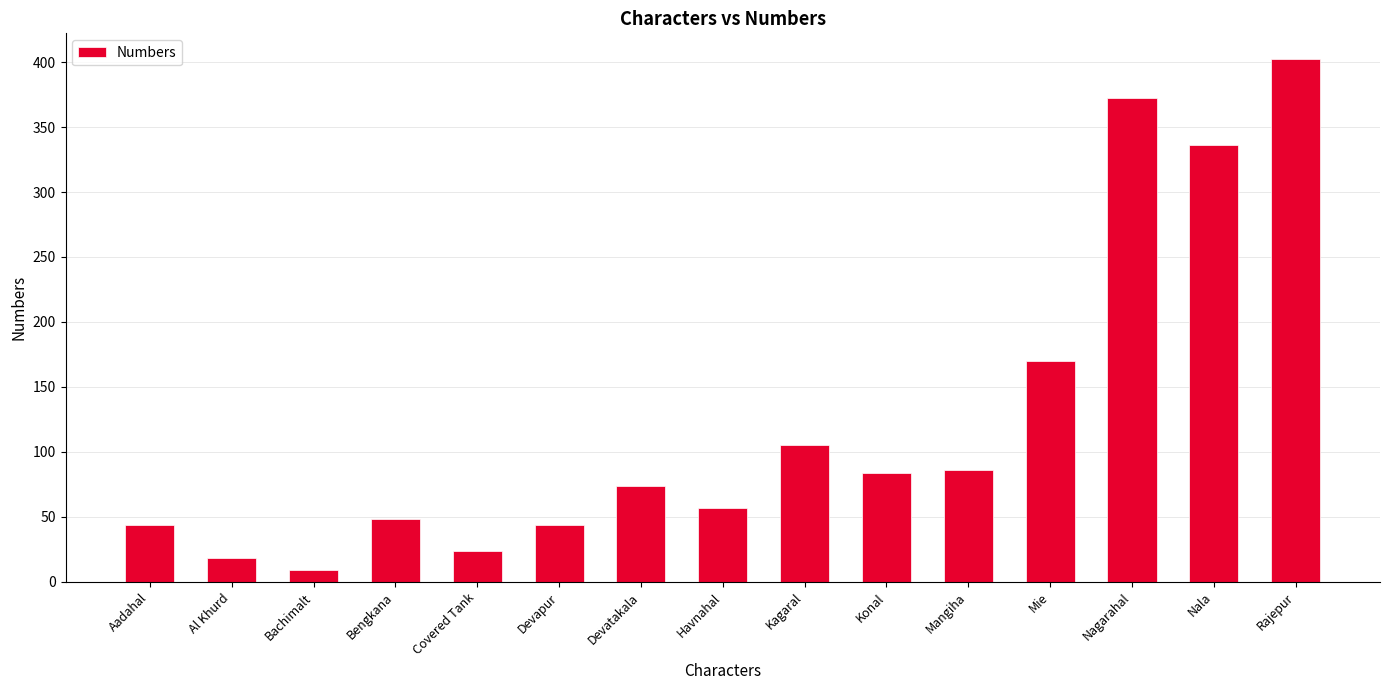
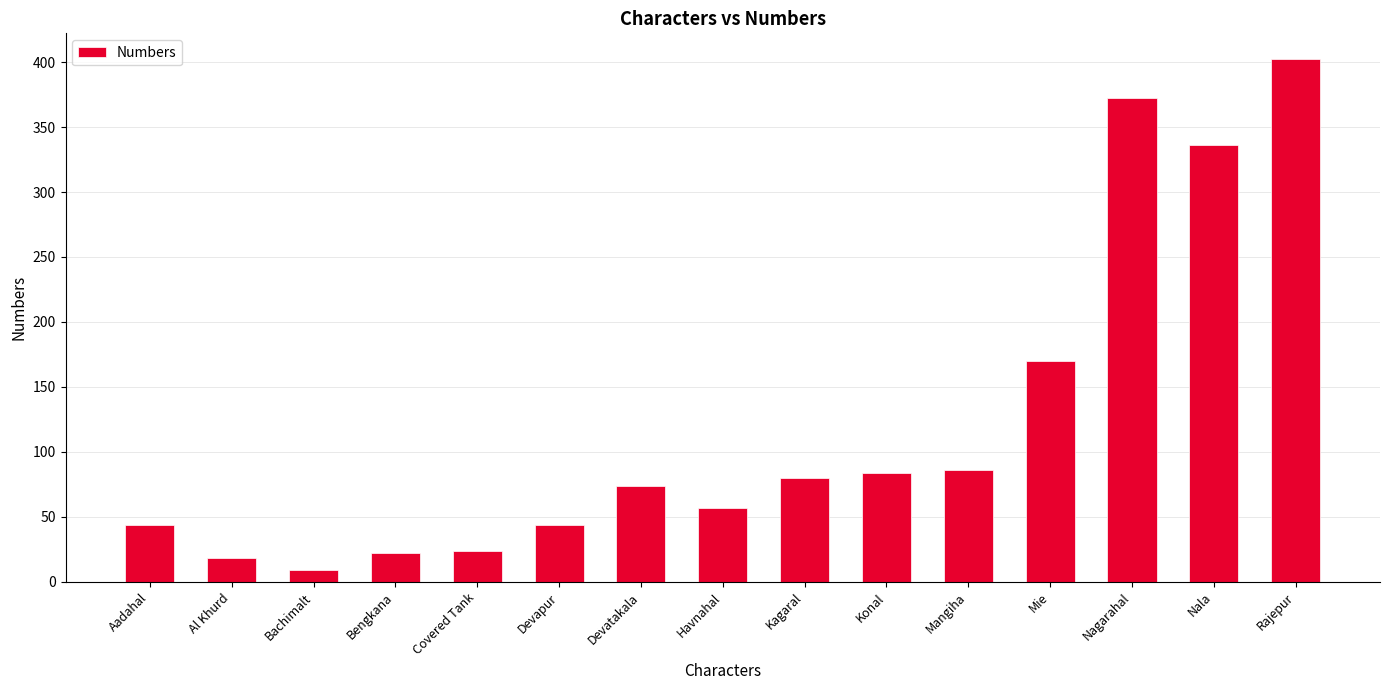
  {
    "Aadahal": 44,
    "Al Khurd": 18,
    "Bachimalt": 9,
-   "Bengkana": 48,
+   "Bengkana": 22,
    "Covered Tank": 24,
    "Devapur": 44,
    "Devatakala": 74,
    "Havnahal": 57,
-   "Kagaral": 105,
+   "Kagaral": 80,
    "Konal": 84,
    "Mangiha": 86,
    "Mie": 170,
    "Nagarahal": 372,
    "Nala": 336,
    "Rajepur": 402
  }
